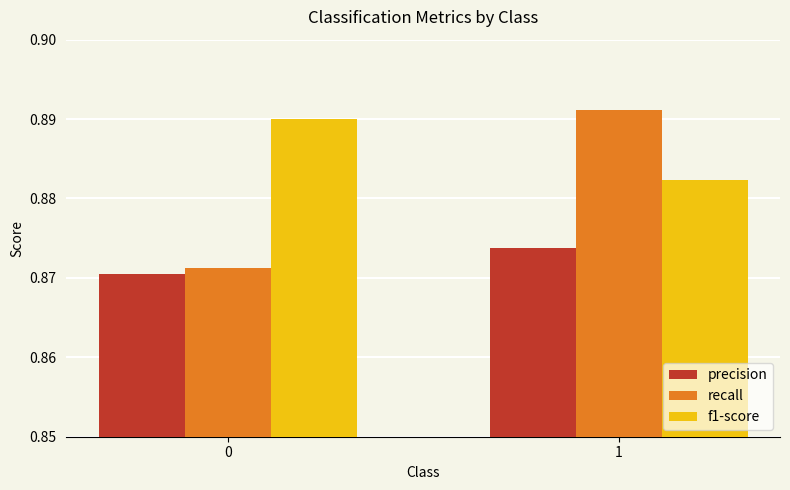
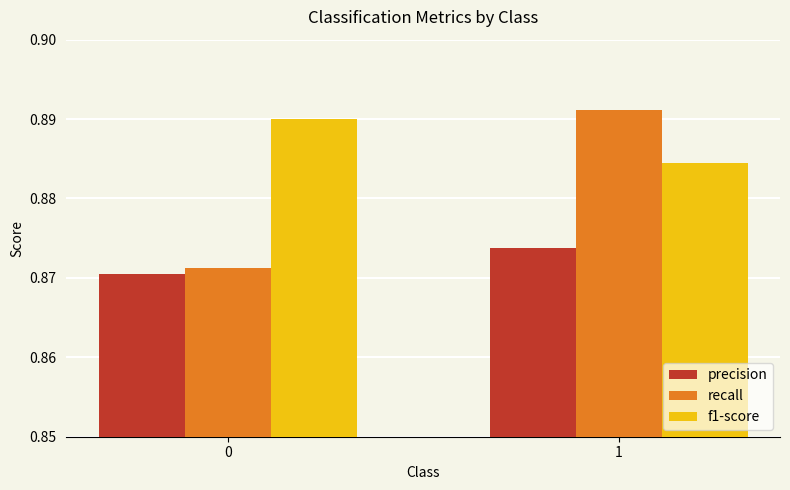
  {
    "precision": {
      "0": 0.870,
      "1": 0.874
    },
    "recall": {
      "0": 0.871,
      "1": 0.891
    },
    "f1-score": {
      "0": 0.890,
-     "1": 0.882
+     "1": 0.884
    }
  }
